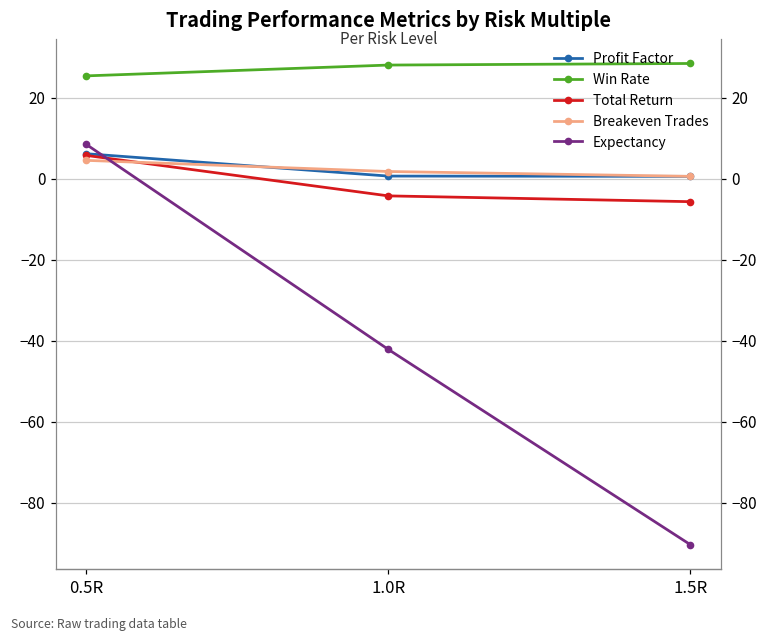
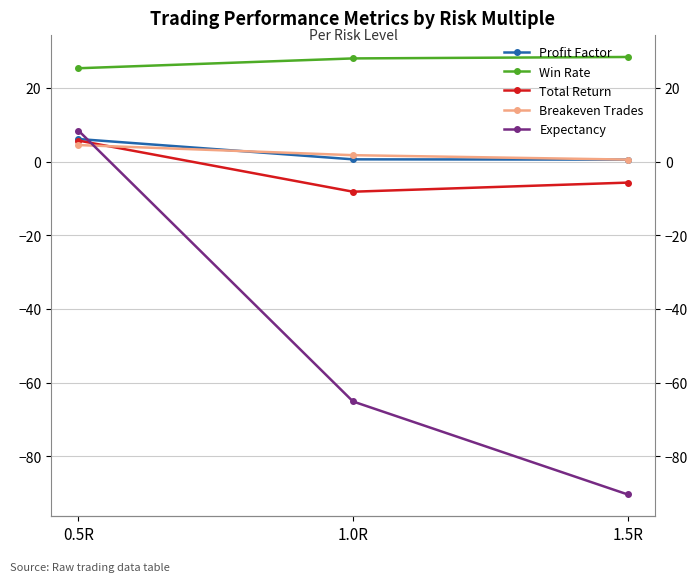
  {
    "Profit Factor": {
      "1.0R": 1
    },
    "Win Rate": {
      "0.5R": 25,
      "1.0R": 28,
      "1.5R": 28
    },
    "Total Return": {
-     "1.0R": -4,
+     "1.0R": -8,
      "1.5R": -6
    },
    "Breakeven Trades": {
      "0.5R": 5,
      "1.0R": 2
    },
    "Expectancy": {
      "0.5R": 8,
-     "1.0R": -42,
+     "1.0R": -65,
      "1.5R": -90
    }
  }
